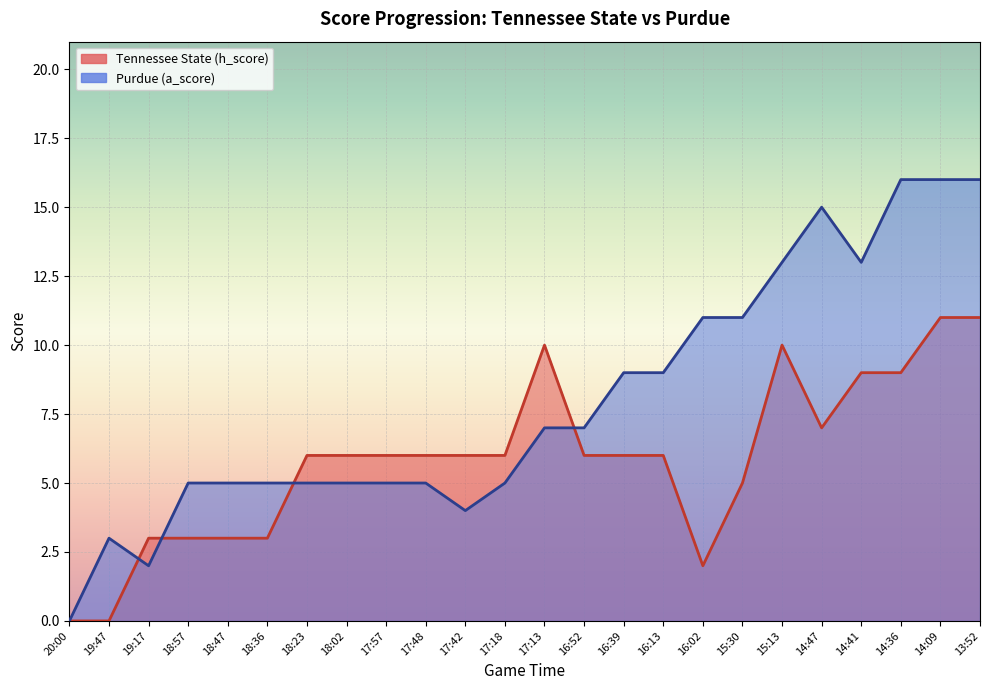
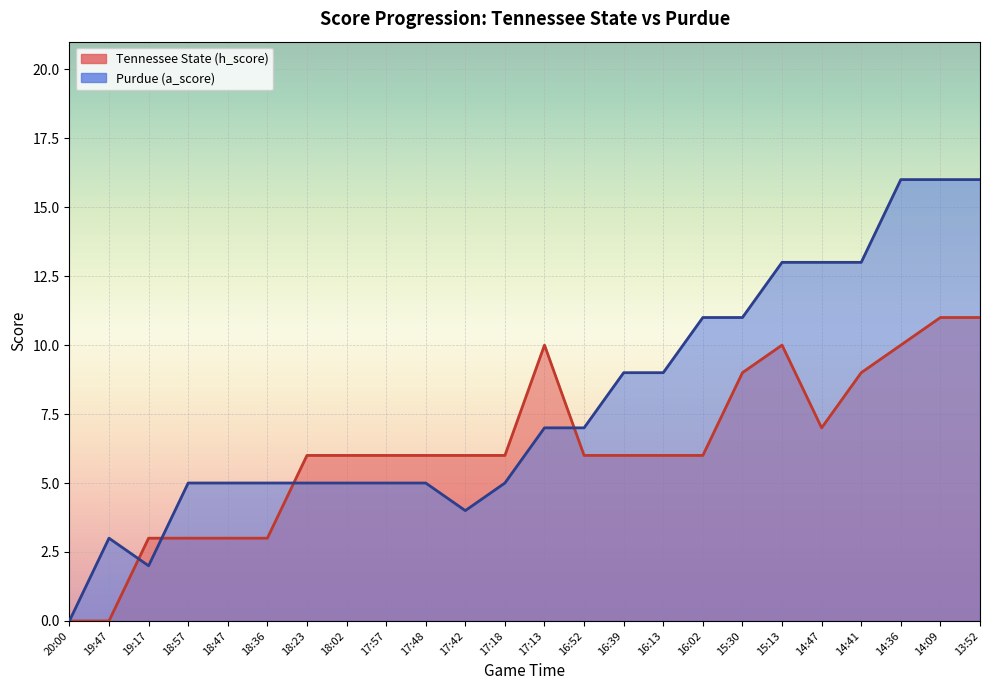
  {
    "Tennessee State (h_score)": {
      "19:47": 0,
      "19:17": 3,
      "18:57": 3,
      "18:47": 3,
      "18:36": 3,
      "18:23": 6,
      "18:02": 6,
      "17:57": 6,
      "17:48": 6,
      "17:42": 6,
      "17:18": 6,
      "17:13": 10,
      "16:52": 6,
      "16:39": 6,
      "16:13": 6,
-     "16:02": 2,
-     "15:30": 5,
+     "16:02": 6,
+     "15:30": 9,
      "15:13": 10,
      "14:47": 7,
      "14:41": 9,
-     "14:36": 9,
+     "14:36": 10,
      "14:09": 11,
      "13:52": 11
    },
    "Purdue (a_score)": {
      "19:47": 3,
      "19:17": 2,
      "18:57": 5,
      "18:47": 5,
      "18:36": 5,
      "18:23": 5,
      "18:02": 5,
      "17:57": 5,
      "17:48": 5,
      "17:42": 4,
      "17:18": 5,
      "17:13": 7,
      "16:52": 7,
      "16:39": 9,
      "16:13": 9,
      "16:02": 11,
      "15:30": 11,
      "15:13": 13,
-     "14:47": 15,
+     "14:47": 13,
      "14:41": 13,
      "14:36": 16,
      "14:09": 16,
      "13:52": 16
    }
  }
